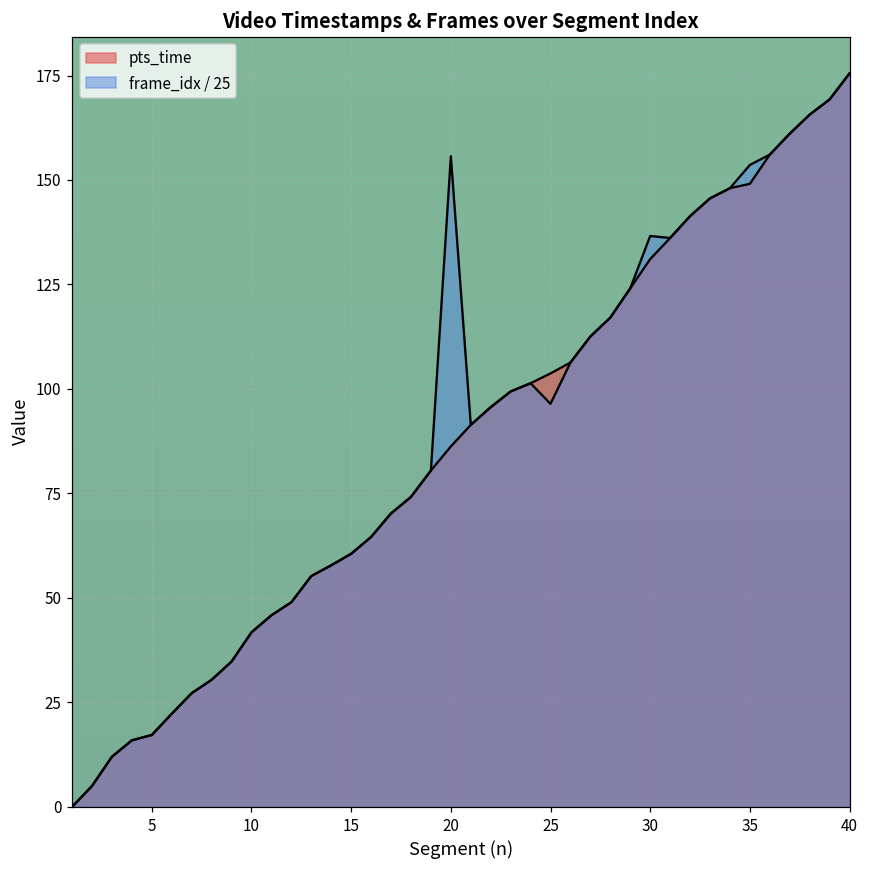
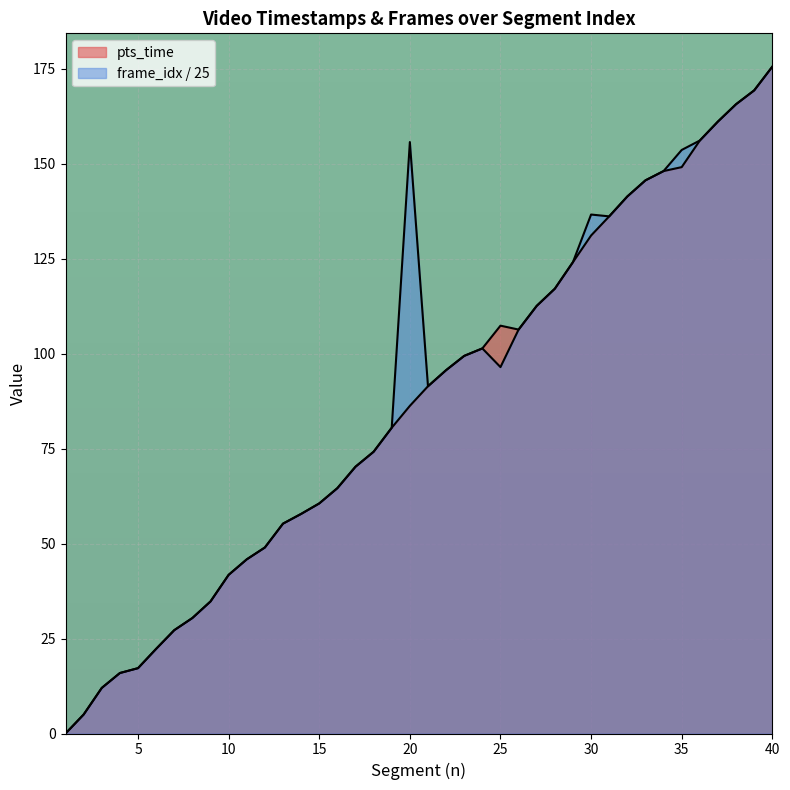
  {
    "pts_time": {
      "20": 86,
-     "25": 104,
+     "25": 107,
      "30": 131,
      "35": 149
    },
    "frame_idx / 25": {
      "20": 156,
      "25": 96,
      "30": 137,
      "35": 154
    }
  }
